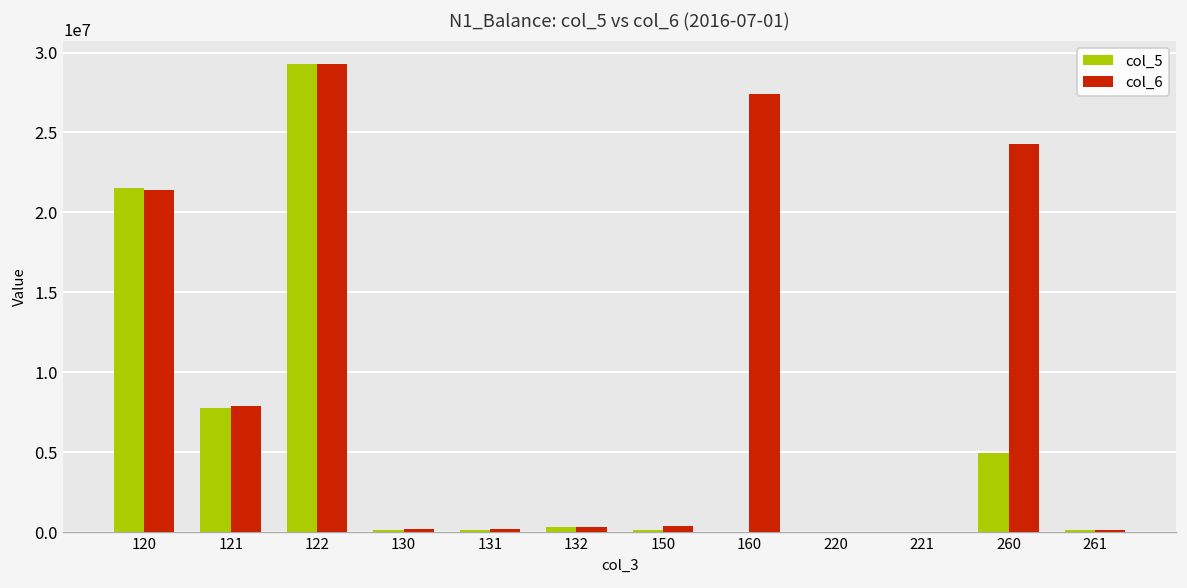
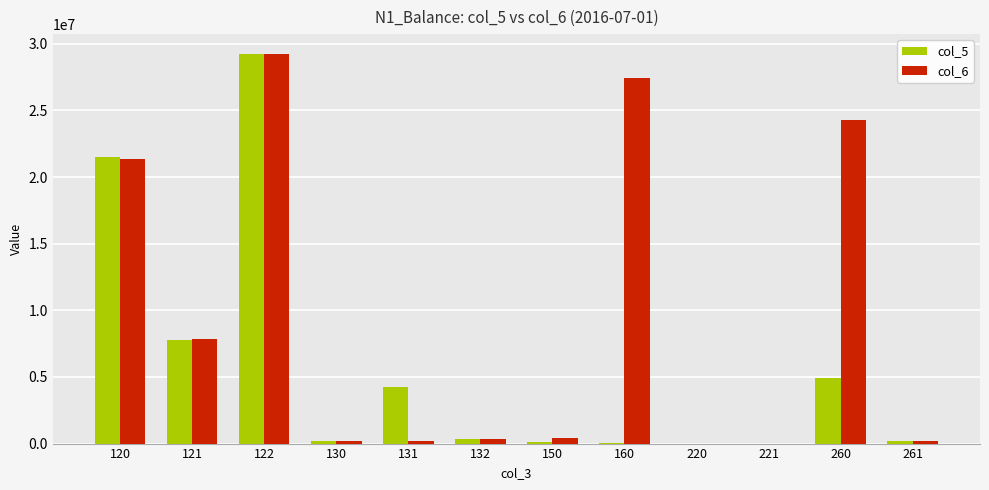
  {
    "col_5": {
      "120": 21500000,
      "121": 7800000,
      "122": 29300000,
-     "131": 200000,
+     "131": 4200000,
      "132": 300000,
      "260": 4900000
    },
    "col_6": {
      "120": 21400000,
      "121": 7900000,
      "122": 29300000,
      "132": 400000,
      "150": 400000,
      "160": 27400000,
      "260": 24300000
    }
  }
